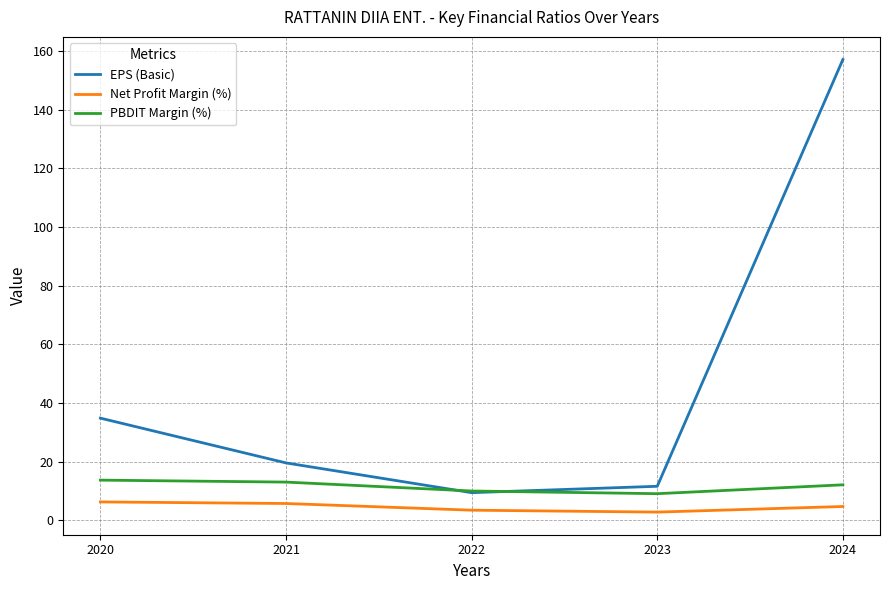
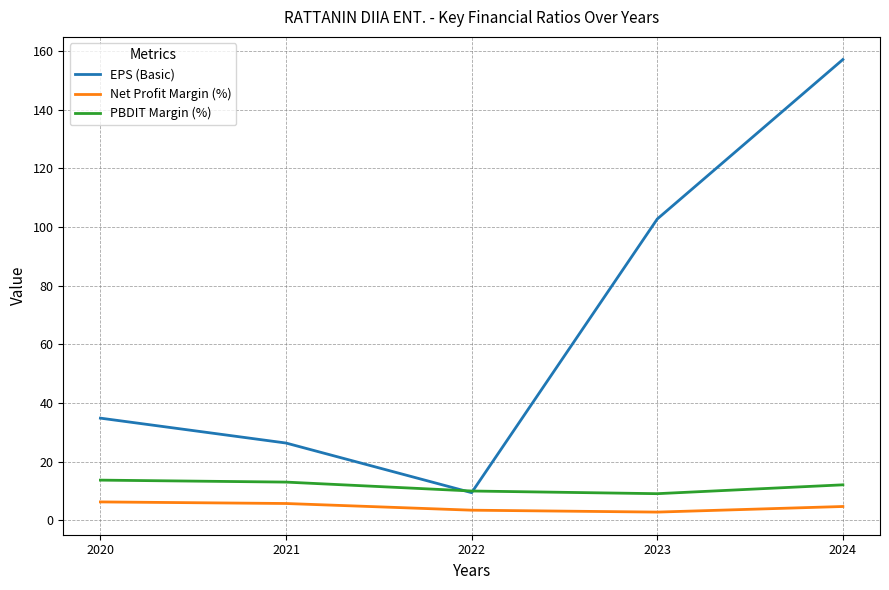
  {
    "EPS (Basic)": {
      "2020": 35,
-     "2021": 20,
-     "2023": 12,
+     "2021": 26,
+     "2023": 103,
      "2024": 157
    },
    "Net Profit Margin (%)": {
      "2020": 6,
      "2021": 6,
      "2022": 3,
      "2023": 3,
      "2024": 5
    },
    "PBDIT Margin (%)": {
      "2020": 14,
      "2021": 13,
      "2023": 9,
      "2024": 12
    }
  }
